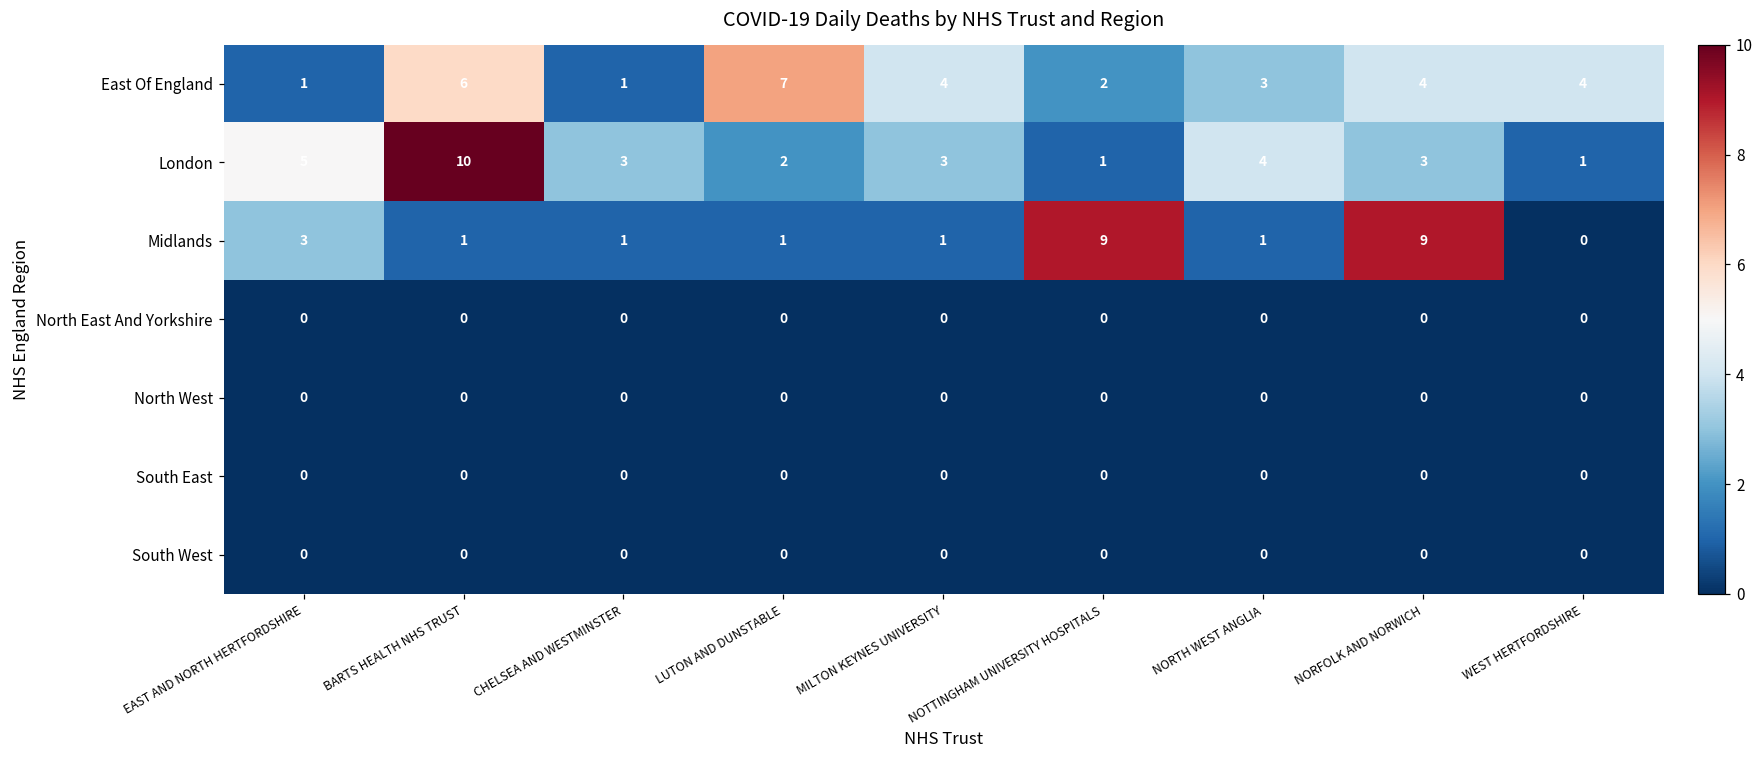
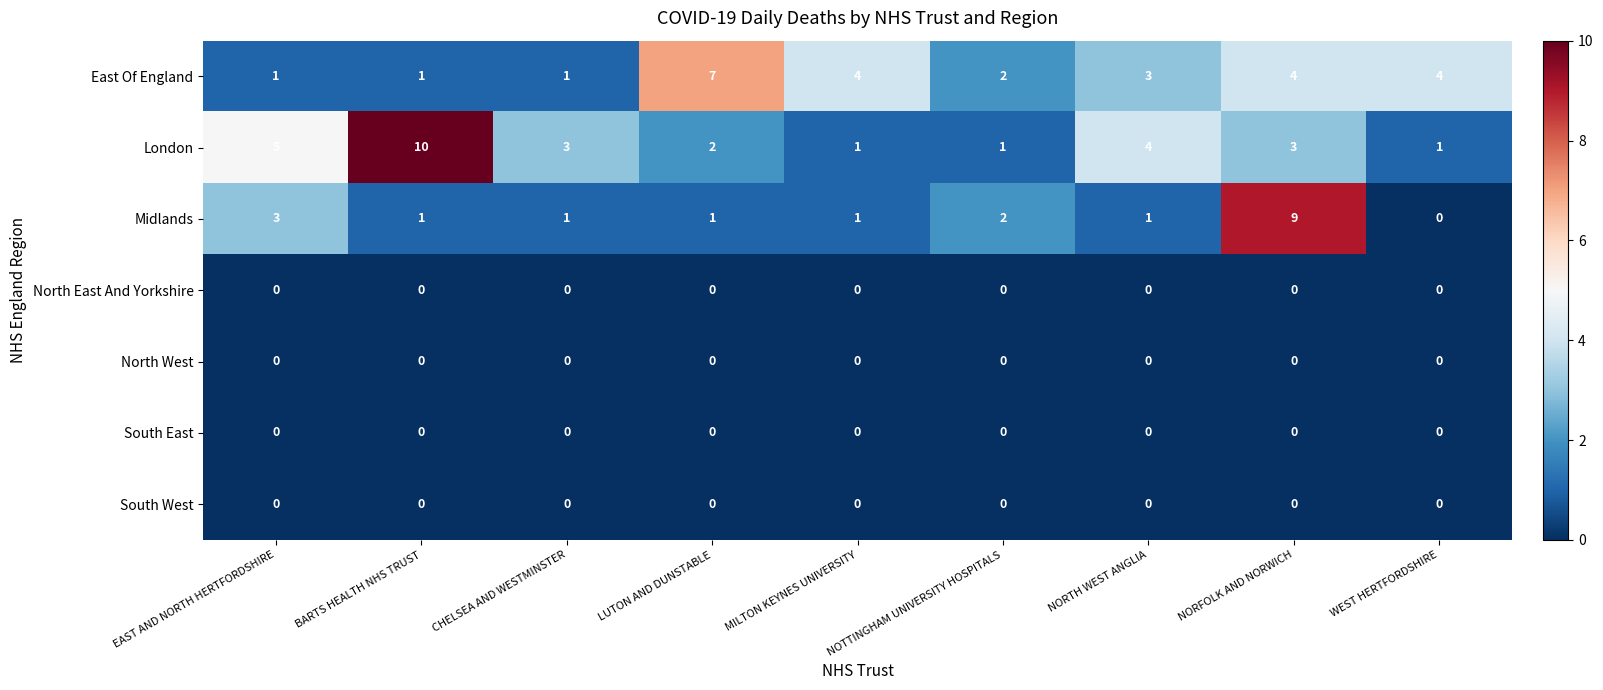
  {
    "East Of England": {
      "EAST AND NORTH HERTFORDSHIRE": 1,
-     "BARTS HEALTH NHS TRUST": 6,
+     "BARTS HEALTH NHS TRUST": 1,
      "CHELSEA AND WESTMINSTER": 1,
      "LUTON AND DUNSTABLE": 7,
      "NOTTINGHAM UNIVERSITY HOSPITALS": 2,
      "NORTH WEST ANGLIA": 3
    },
    "London": {
      "BARTS HEALTH NHS TRUST": 10,
      "CHELSEA AND WESTMINSTER": 3,
      "LUTON AND DUNSTABLE": 2,
-     "MILTON KEYNES UNIVERSITY": 3,
+     "MILTON KEYNES UNIVERSITY": 1,
      "NOTTINGHAM UNIVERSITY HOSPITALS": 1,
      "NORFOLK AND NORWICH": 3,
      "WEST HERTFORDSHIRE": 1
    },
    "Midlands": {
      "EAST AND NORTH HERTFORDSHIRE": 3,
      "BARTS HEALTH NHS TRUST": 1,
      "CHELSEA AND WESTMINSTER": 1,
      "LUTON AND DUNSTABLE": 1,
      "MILTON KEYNES UNIVERSITY": 1,
-     "NOTTINGHAM UNIVERSITY HOSPITALS": 9,
+     "NOTTINGHAM UNIVERSITY HOSPITALS": 2,
      "NORTH WEST ANGLIA": 1,
      "NORFOLK AND NORWICH": 9,
      "WEST HERTFORDSHIRE": 0
    },
    "North East And Yorkshire": {
      "EAST AND NORTH HERTFORDSHIRE": 0,
      "BARTS HEALTH NHS TRUST": 0,
      "CHELSEA AND WESTMINSTER": 0,
      "LUTON AND DUNSTABLE": 0,
      "MILTON KEYNES UNIVERSITY": 0,
      "NOTTINGHAM UNIVERSITY HOSPITALS": 0,
      "NORTH WEST ANGLIA": 0,
      "NORFOLK AND NORWICH": 0,
      "WEST HERTFORDSHIRE": 0
    },
    "North West": {
      "EAST AND NORTH HERTFORDSHIRE": 0,
      "BARTS HEALTH NHS TRUST": 0,
      "CHELSEA AND WESTMINSTER": 0,
      "LUTON AND DUNSTABLE": 0,
      "MILTON KEYNES UNIVERSITY": 0,
      "NOTTINGHAM UNIVERSITY HOSPITALS": 0,
      "NORTH WEST ANGLIA": 0,
      "NORFOLK AND NORWICH": 0,
      "WEST HERTFORDSHIRE": 0
    },
    "South East": {
      "EAST AND NORTH HERTFORDSHIRE": 0,
      "BARTS HEALTH NHS TRUST": 0,
      "CHELSEA AND WESTMINSTER": 0,
      "LUTON AND DUNSTABLE": 0,
      "MILTON KEYNES UNIVERSITY": 0,
      "NOTTINGHAM UNIVERSITY HOSPITALS": 0,
      "NORTH WEST ANGLIA": 0,
      "NORFOLK AND NORWICH": 0,
      "WEST HERTFORDSHIRE": 0
    },
    "South West": {
      "EAST AND NORTH HERTFORDSHIRE": 0,
      "BARTS HEALTH NHS TRUST": 0,
      "CHELSEA AND WESTMINSTER": 0,
      "LUTON AND DUNSTABLE": 0,
      "MILTON KEYNES UNIVERSITY": 0,
      "NOTTINGHAM UNIVERSITY HOSPITALS": 0,
      "NORTH WEST ANGLIA": 0,
      "NORFOLK AND NORWICH": 0,
      "WEST HERTFORDSHIRE": 0
    }
  }
